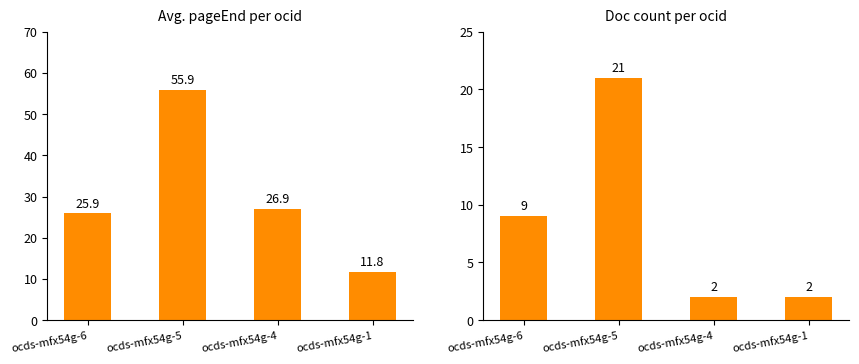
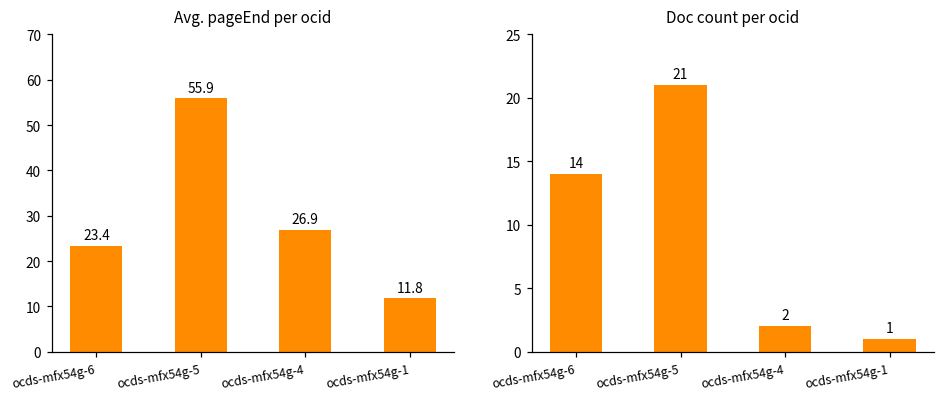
  {
    "Avg. pageEnd per ocid": {
-     "ocds-mfx54g-6": 25.9,
+     "ocds-mfx54g-6": 23.4,
      "ocds-mfx54g-5": 55.9,
      "ocds-mfx54g-4": 26.9,
      "ocds-mfx54g-1": 11.8
    },
    "Doc count per ocid": {
-     "ocds-mfx54g-6": 9,
+     "ocds-mfx54g-6": 14,
      "ocds-mfx54g-5": 21,
      "ocds-mfx54g-4": 2,
-     "ocds-mfx54g-1": 2
+     "ocds-mfx54g-1": 1
    }
  }
